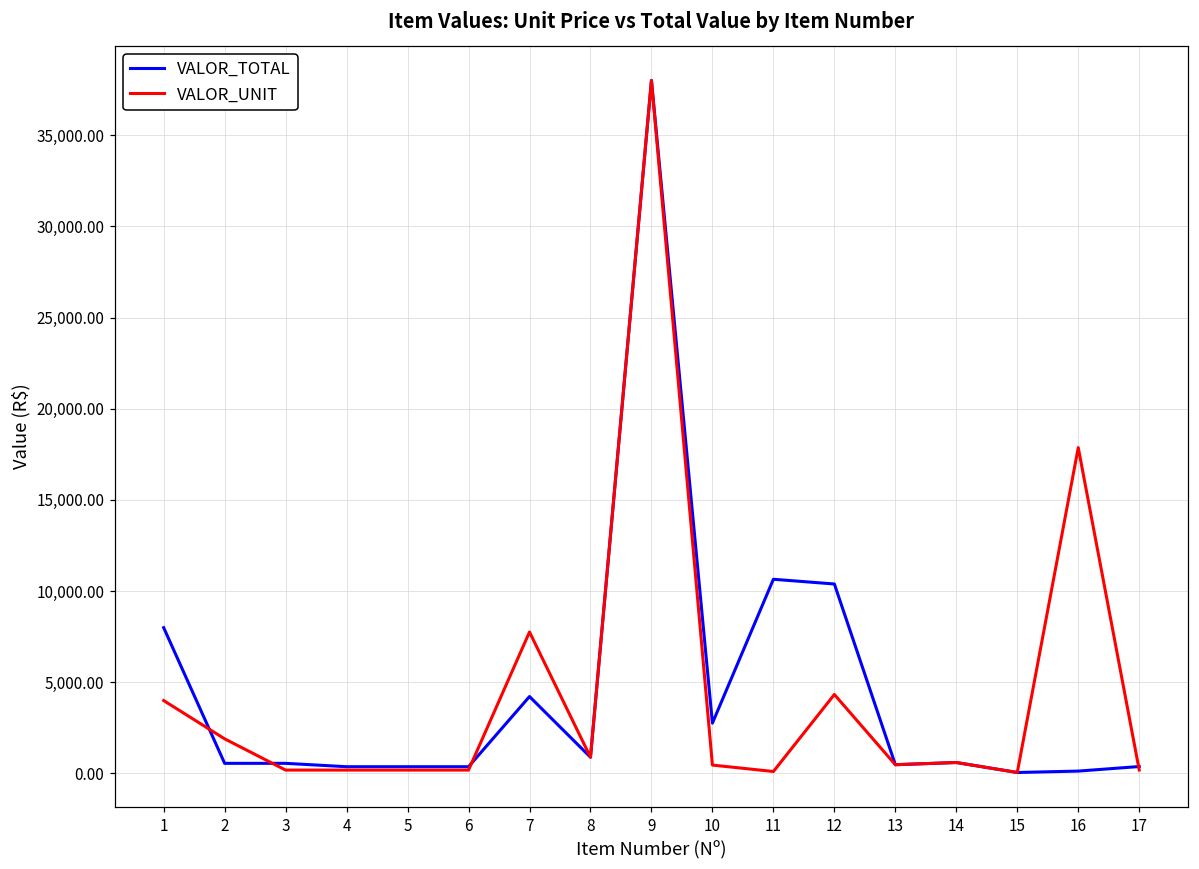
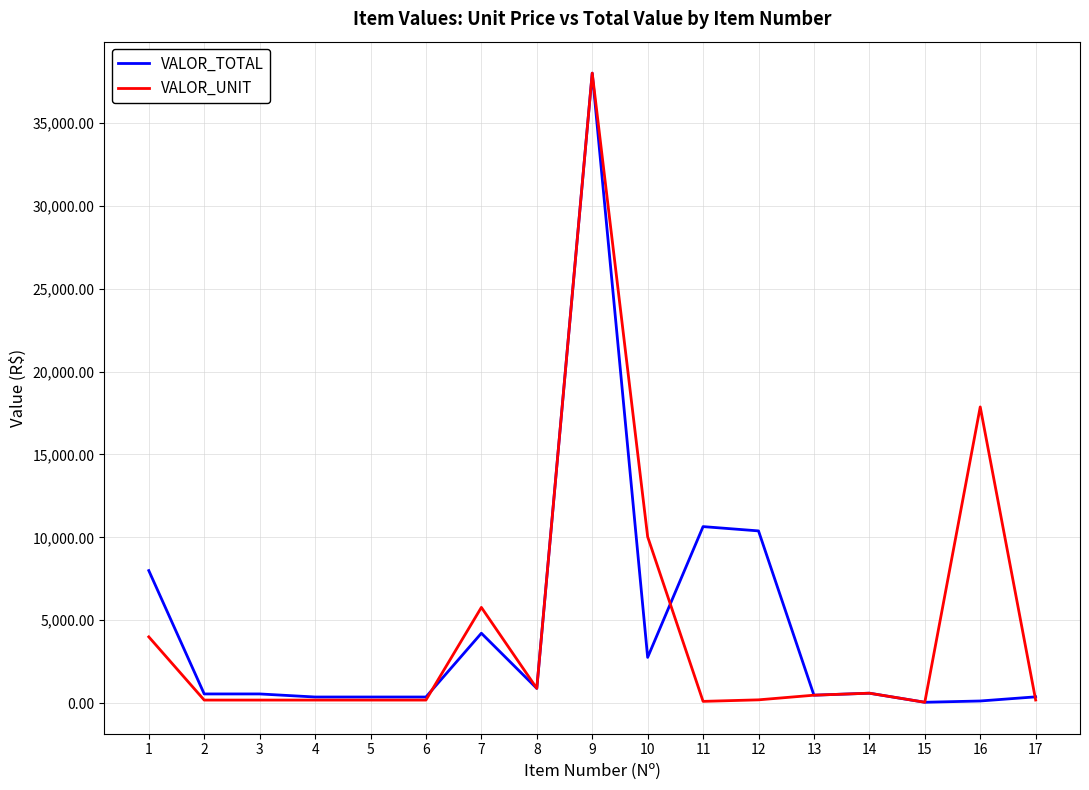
  {
    "VALOR_TOTAL": {
      "1": "8,000",
      "2": "600",
      "3": "600",
      "4": "400",
      "5": "400",
      "6": "400",
      "7": "4,200",
      "10": "2,800",
      "11": "10,600",
      "12": "10,400",
      "16": "100",
      "17": "400"
    },
    "VALOR_UNIT": {
      "1": "4,000",
-     "2": "1,900",
+     "2": "200",
      "3": "200",
      "4": "200",
      "5": "200",
      "6": "200",
-     "7": "7,800",
-     "10": "500",
+     "7": "5,800",
+     "10": "10,000",
      "11": "100",
-     "12": "4,300",
+     "12": "200",
      "16": "17,900",
      "17": "200"
    }
  }
